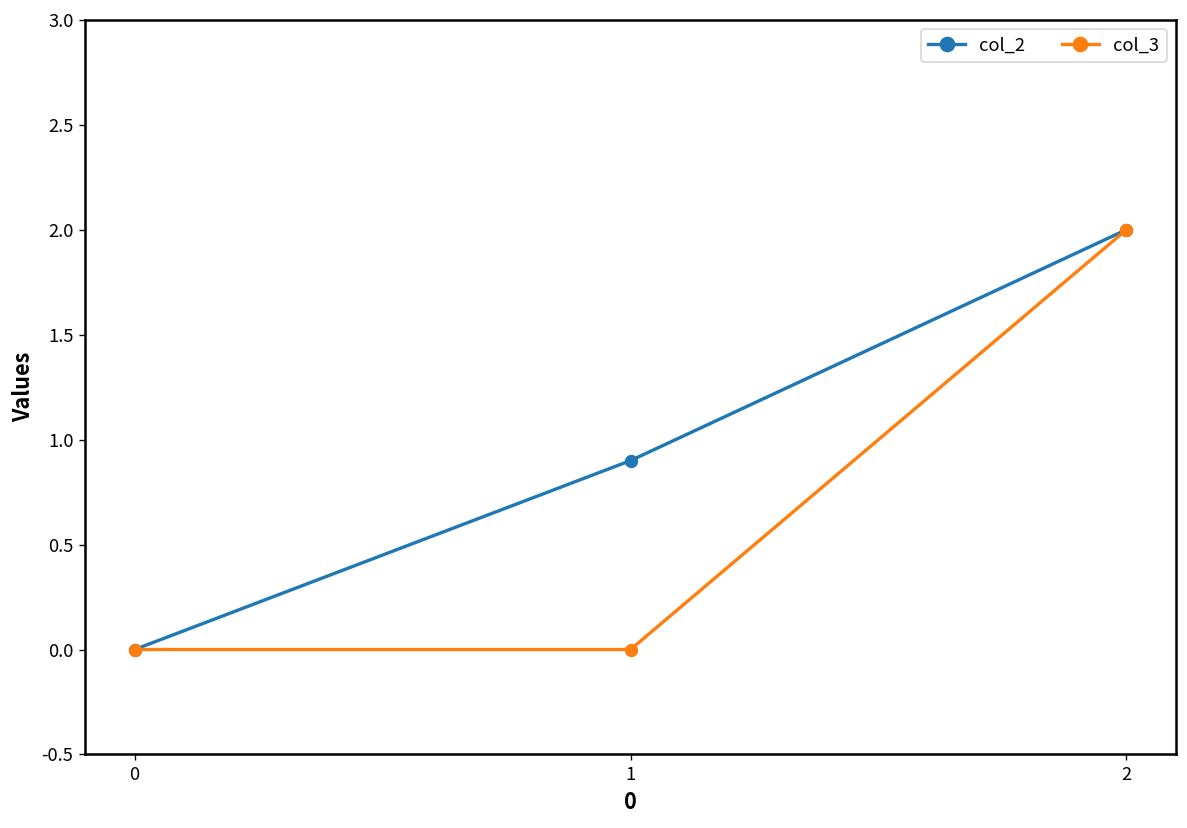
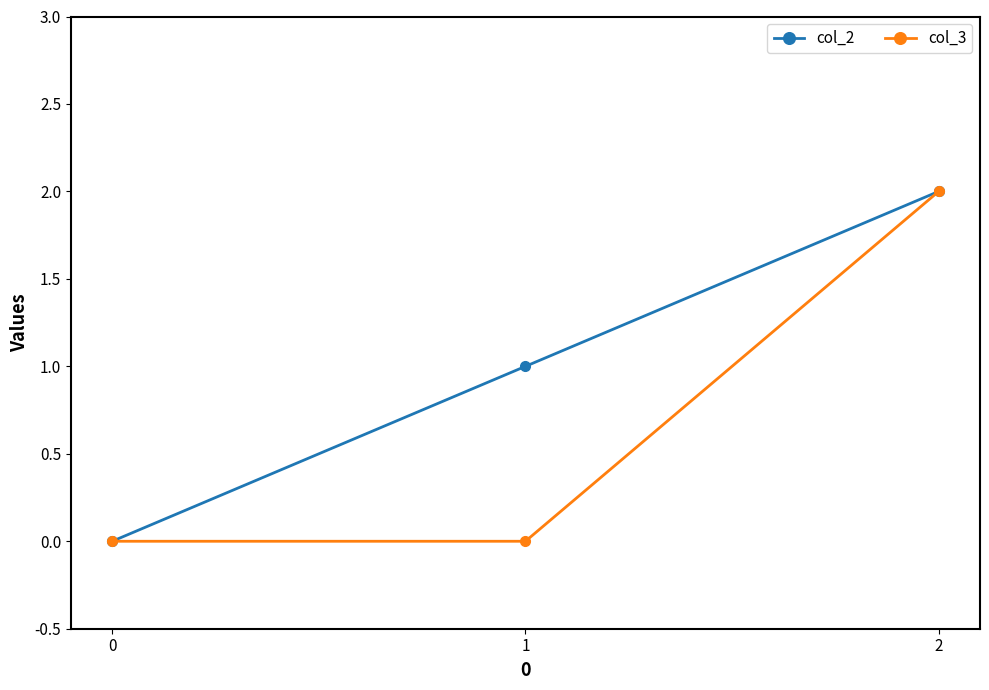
  {
    "col_2": {
-     "1": 0.9
+     "1": 1.0
    },
    "col_3": {
      "1": 0.0
    }
  }
